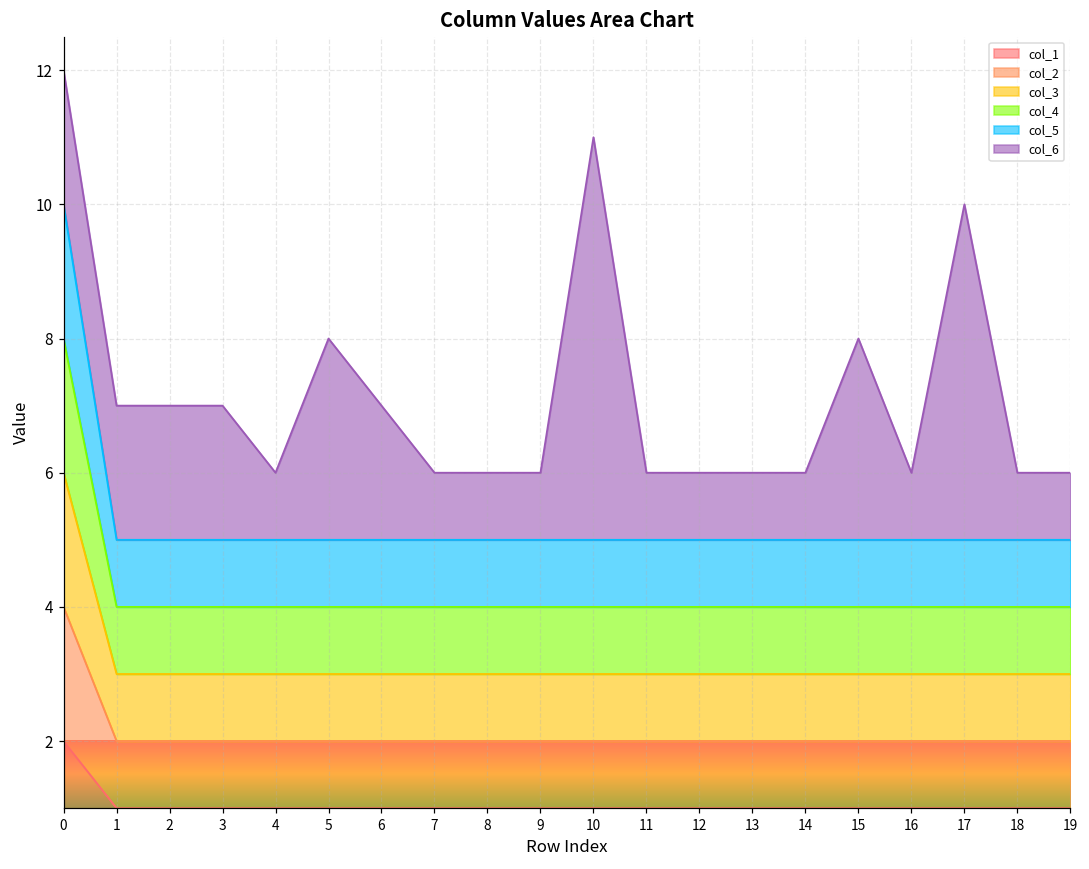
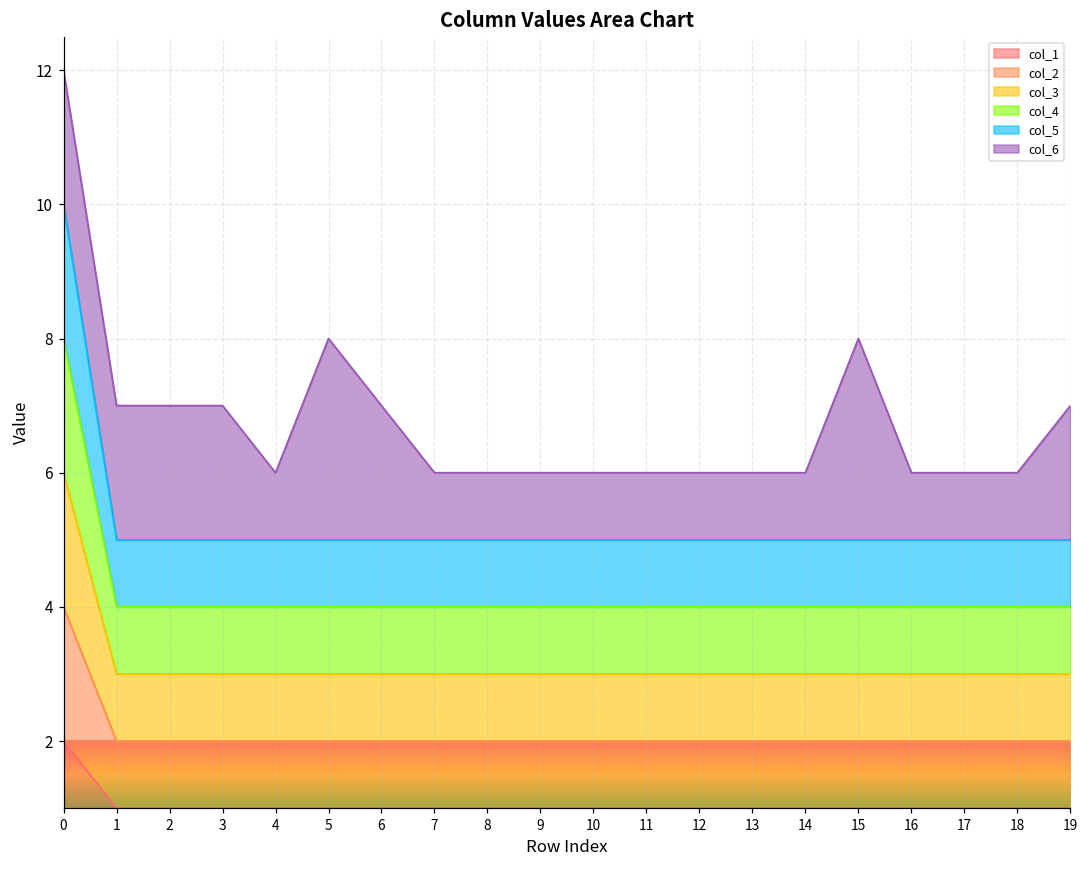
  {
    "col_3": {
      "0": 6,
      "1": 3,
      "2": 3,
      "3": 3,
      "4": 3,
      "5": 3,
      "6": 3,
      "7": 3,
      "8": 3,
      "9": 3,
      "10": 3,
      "11": 3,
      "12": 3,
      "13": 3,
      "14": 3,
      "15": 3,
      "16": 3,
      "17": 3,
      "18": 3,
      "19": 3
    },
    "col_4": {
      "0": 2,
      "1": 1,
      "2": 1,
      "3": 1,
      "4": 1,
      "5": 1,
      "6": 1,
      "7": 1,
      "8": 1,
      "9": 1,
      "10": 1,
      "11": 1,
      "12": 1,
      "13": 1,
      "14": 1,
      "15": 1,
      "16": 1,
      "17": 1,
      "18": 1,
      "19": 1
    },
    "col_5": {
      "0": 10,
      "1": 5,
      "2": 5,
      "3": 5,
      "4": 5,
      "5": 5,
      "6": 5,
      "7": 5,
      "8": 5,
      "9": 5,
      "10": 5,
      "11": 5,
      "12": 5,
      "13": 5,
      "14": 5,
      "15": 5,
      "16": 5,
      "17": 5,
      "18": 5,
      "19": 5
    },
    "col_6": {
      "0": 2,
      "1": 2,
      "2": 2,
      "3": 2,
      "4": 1,
      "5": 3,
      "6": 2,
      "7": 1,
      "8": 1,
      "9": 1,
-     "10": 6,
+     "10": 1,
      "11": 1,
      "12": 1,
      "13": 1,
      "14": 1,
      "15": 3,
      "16": 1,
-     "17": 5,
+     "17": 1,
      "18": 1,
-     "19": 1
+     "19": 2
    }
  }
